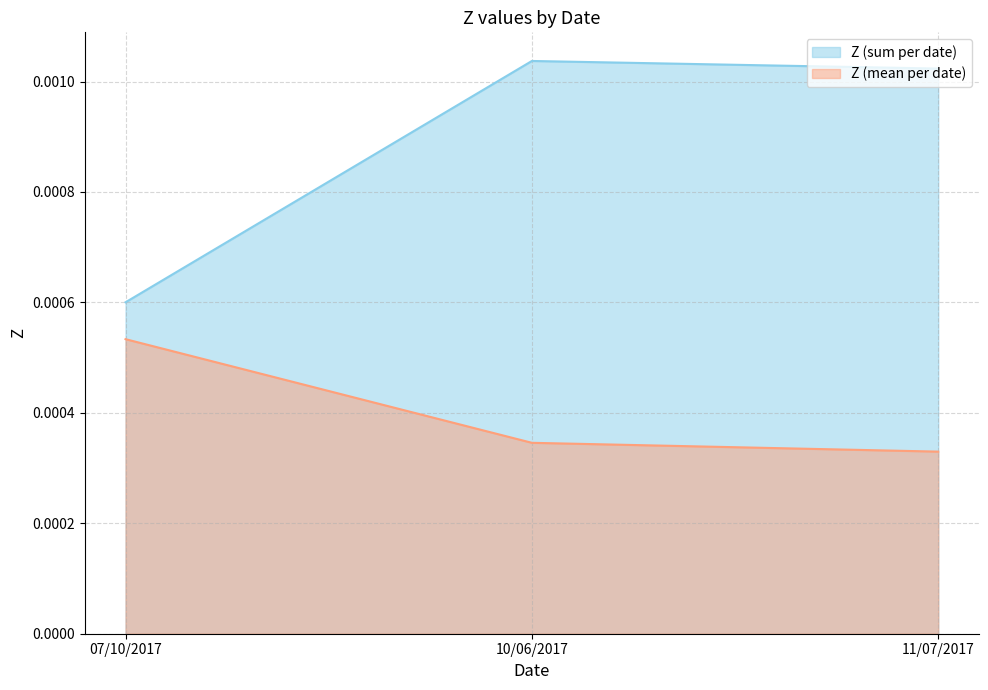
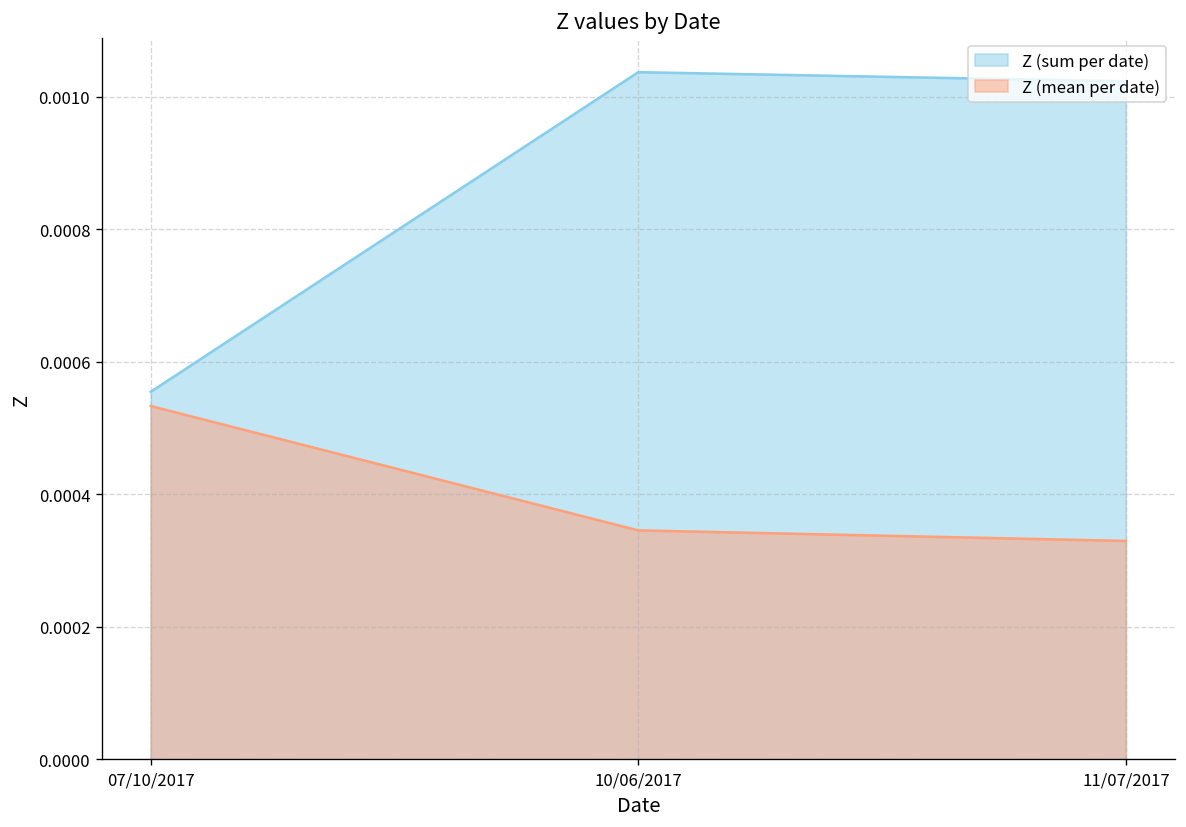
  {
    "Z (sum per date)": {
-     "07/10/2017": 0.00060,
+     "07/10/2017": 0.00055,
      "10/06/2017": 0.00104
    },
    "Z (mean per date)": {
      "07/10/2017": 0.00053,
      "10/06/2017": 0.00035,
      "11/07/2017": 0.00033
    }
  }
